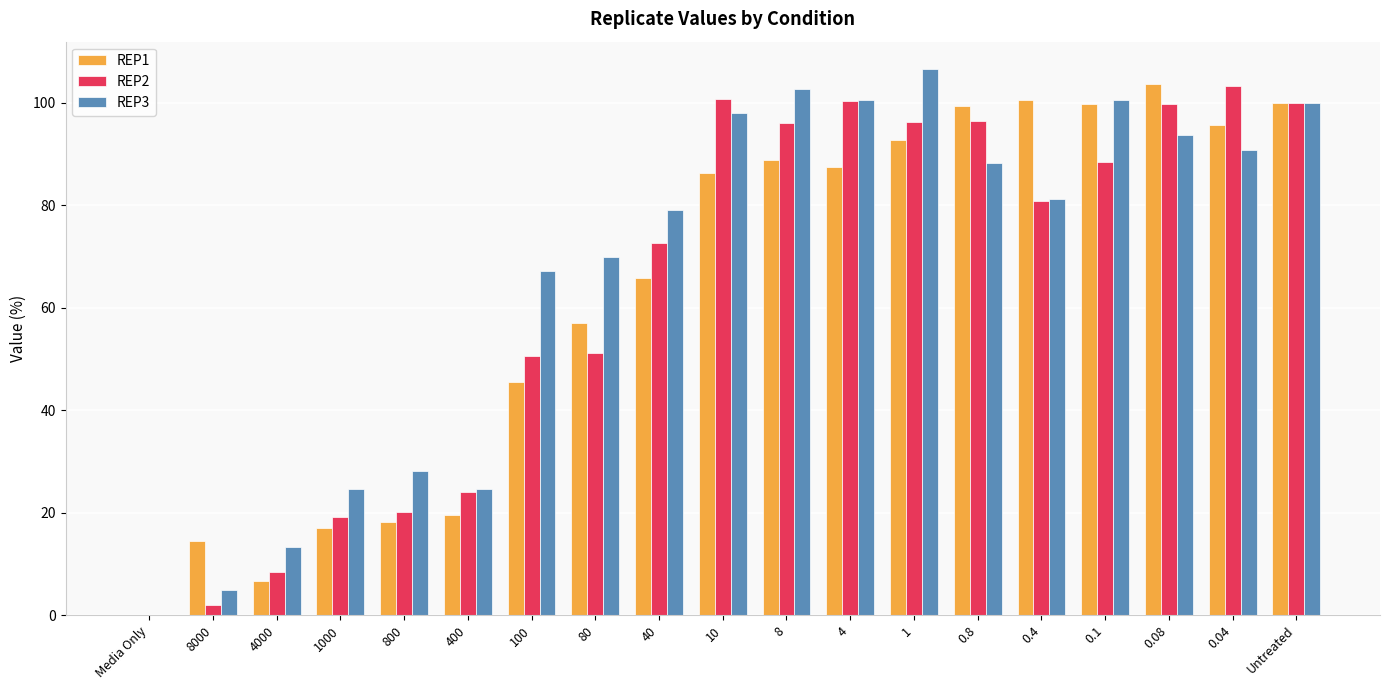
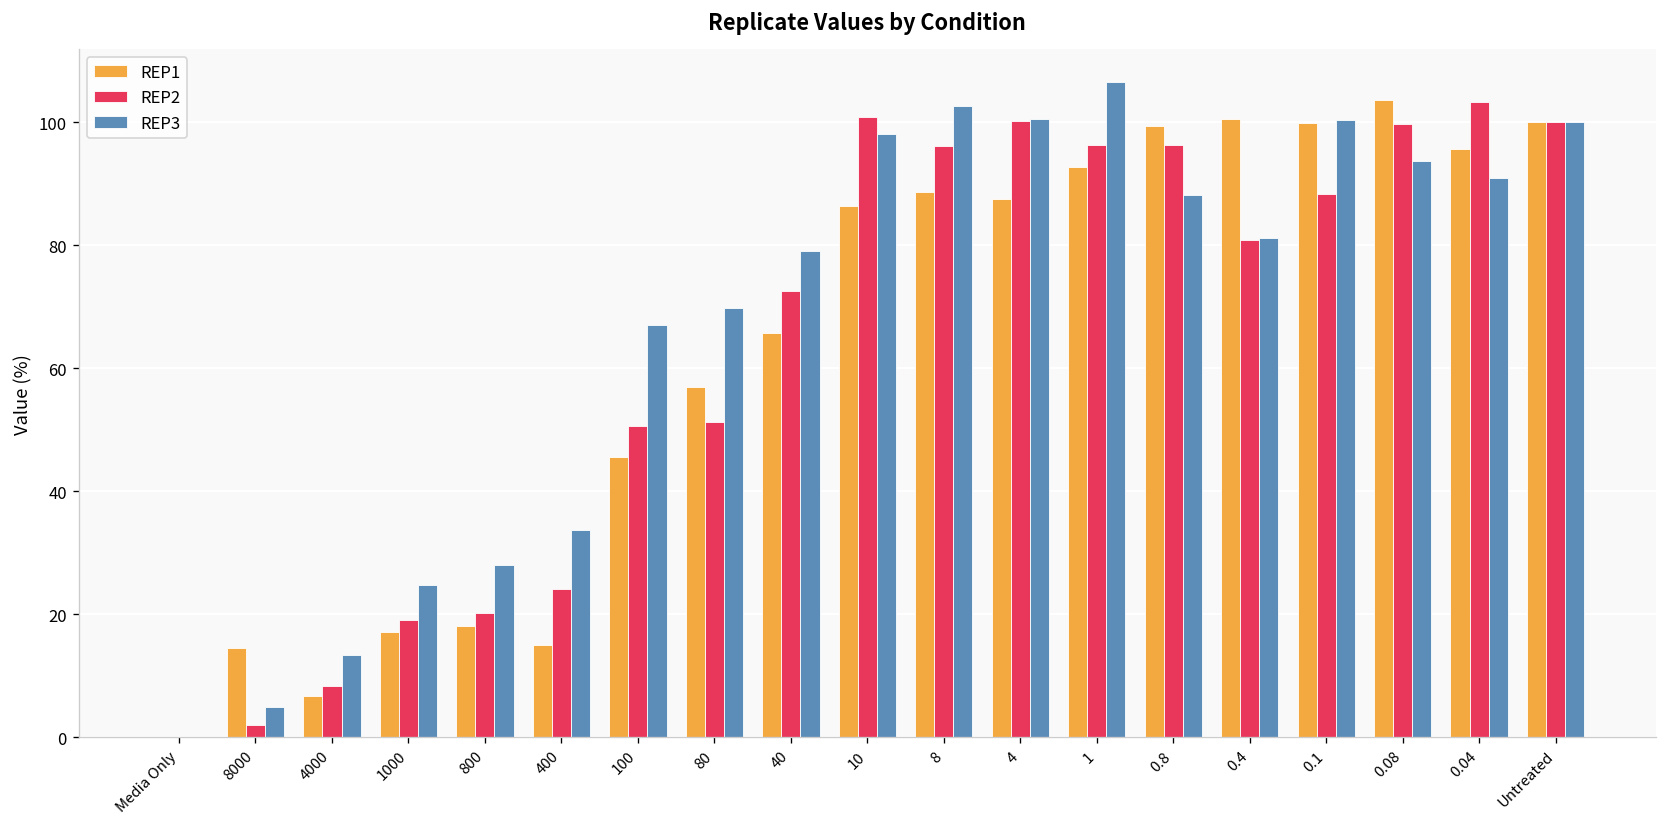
  {
    "REP1": {
      "Media Only": 0,
      "8000": 14,
      "4000": 7,
      "1000": 17,
      "800": 18,
-     "400": 20,
+     "400": 15,
      "100": 46,
      "80": 57,
      "40": 66,
      "10": 86,
      "8": 89,
      "4": 88,
      "1": 93,
      "0.8": 99,
      "0.4": 101,
      "0.1": 100,
      "0.08": 104,
      "0.04": 96,
      "Untreated": 100
    },
    "REP2": {
      "Media Only": 0,
      "8000": 2,
      "4000": 8,
      "1000": 19,
      "800": 20,
      "400": 24,
      "100": 51,
      "80": 51,
      "40": 73,
      "10": 101,
      "8": 96,
      "4": 100,
      "1": 96,
      "0.8": 96,
      "0.4": 81,
      "0.1": 88,
      "0.08": 100,
      "0.04": 103,
      "Untreated": 100
    },
    "REP3": {
      "Media Only": 0,
      "8000": 5,
      "4000": 13,
      "1000": 25,
      "800": 28,
-     "400": 25,
+     "400": 34,
      "100": 67,
      "80": 70,
      "40": 79,
      "10": 98,
      "8": 103,
      "4": 101,
      "1": 107,
      "0.8": 88,
      "0.4": 81,
      "0.1": 100,
      "0.08": 94,
      "0.04": 91,
      "Untreated": 100
    }
  }
